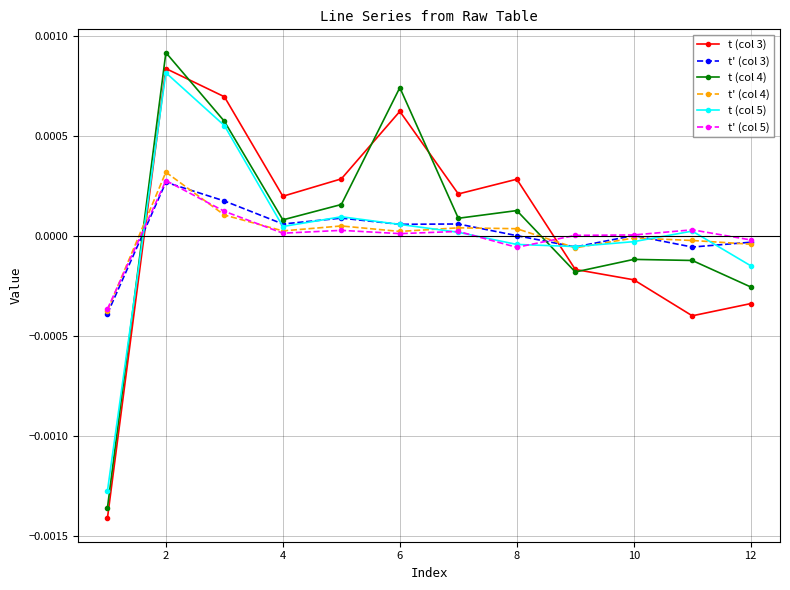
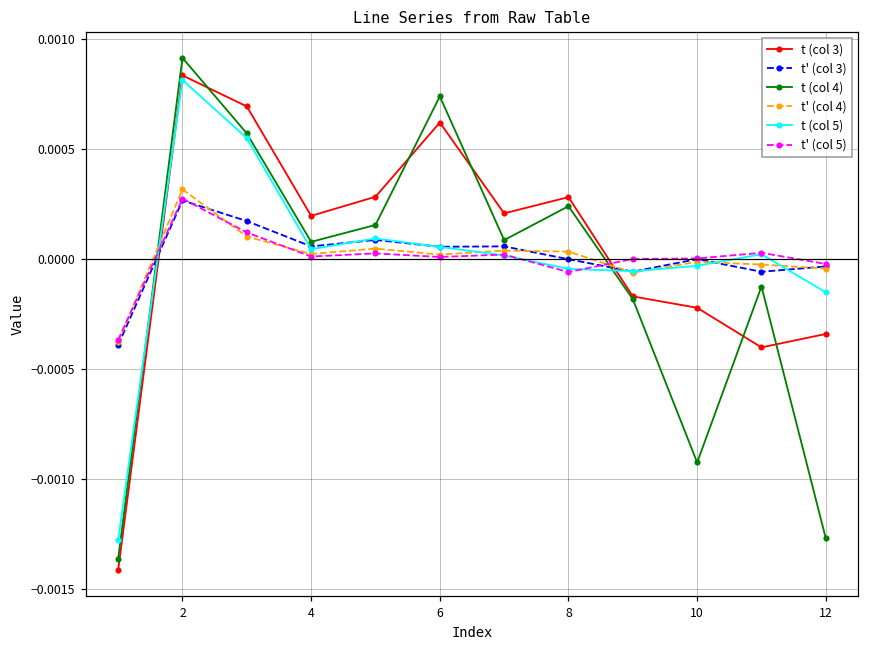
  {
    "t (col 3)": {
      "2": 0.00084,
      "4": 0.00020,
      "6": 0.00062,
      "8": 0.00028,
      "10": -0.00022,
      "12": -0.00034
    },
    "t' (col 3)": {
      "8": 0.00000
    },
    "t (col 4)": {
      "2": 0.00092,
      "4": 0.00008,
      "6": 0.00074,
-     "8": 0.00013,
-     "10": -0.00012,
-     "12": -0.00026
+     "8": 0.00024,
+     "10": -0.00092,
+     "12": -0.00127
    },
    "t' (col 4)": {
      "2": 0.00032,
      "8": 0.00003
    },
    "t (col 5)": {
      "2": 0.00081,
      "8": -0.00004,
      "10": -0.00003,
      "12": -0.00015
    },
    "t' (col 5)": {
      "8": -0.00006
    }
  }
